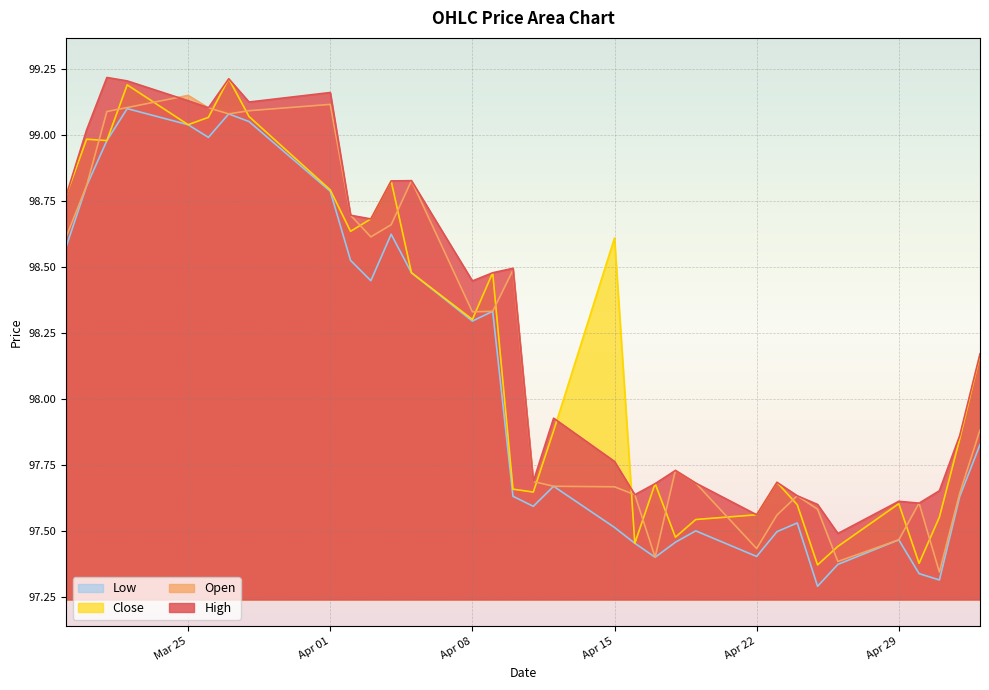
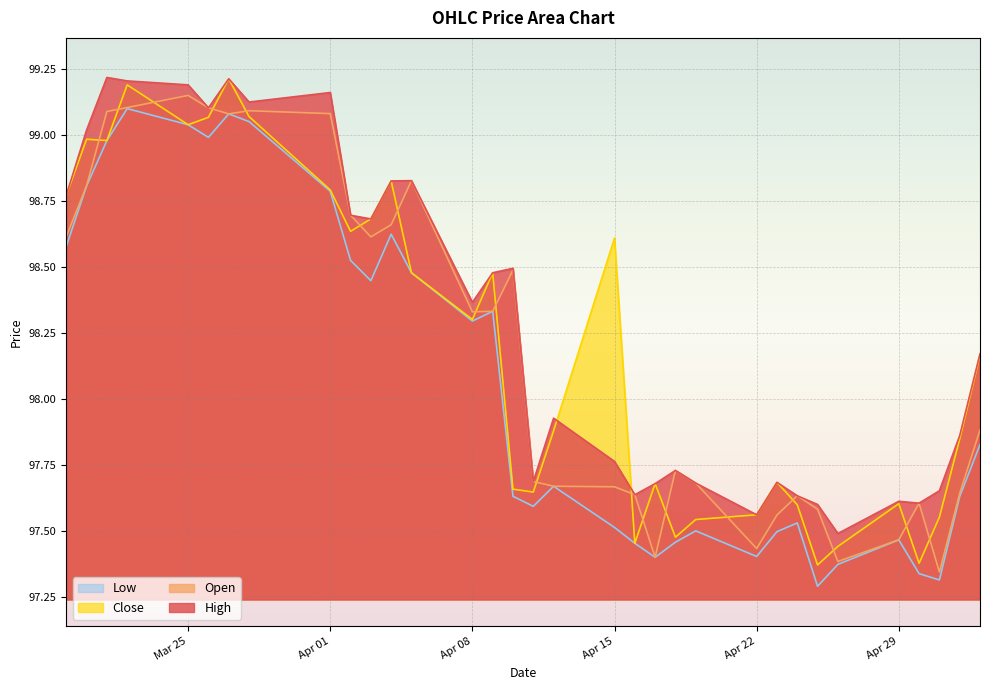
  {
    "Low": {
      "Apr 15": 97.51,
      "Apr 22": 97.40
    },
    "Close": {
      "Apr 15": 98.61
    },
    "Open": {
      "Mar 25": 99.15,
-     "Apr 01": 99.12,
+     "Apr 01": 99.08,
      "Apr 08": 98.33,
      "Apr 15": 97.67,
      "Apr 22": 97.43
    },
    "High": {
-     "Mar 25": 99.13,
+     "Mar 25": 99.19,
      "Apr 01": 99.16,
-     "Apr 08": 98.45,
+     "Apr 08": 98.37,
      "Apr 15": 97.76
    }
  }
